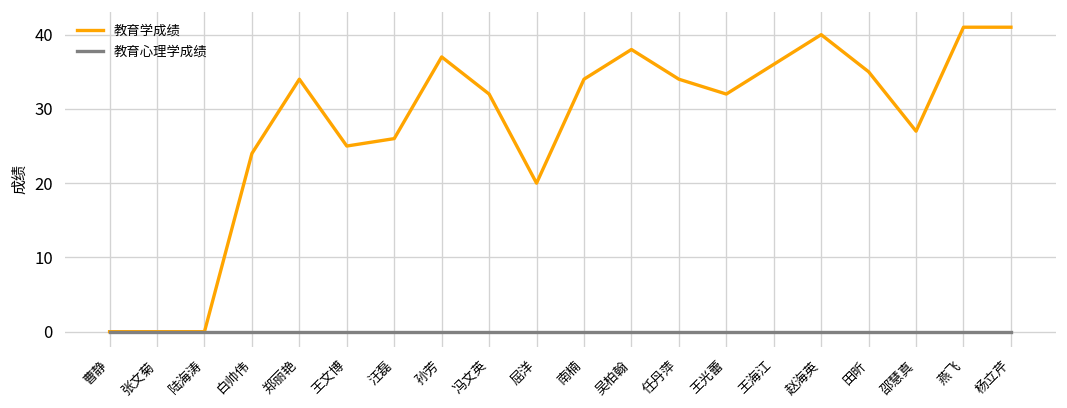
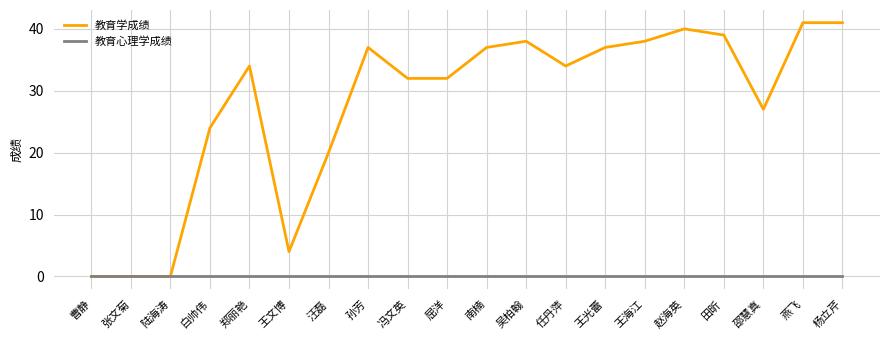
  {
    "教育学成绩": {
      "白帅伟": 24,
      "郑丽艳": 34,
-     "王文博": 25,
-     "汪磊": 26,
+     "王文博": 4,
+     "汪磊": 20,
      "孙芳": 37,
      "冯文英": 32,
-     "屈洋": 20,
-     "南楠": 34,
+     "屈洋": 32,
+     "南楠": 37,
      "吴柏翰": 38,
      "任丹萍": 34,
-     "王光蕾": 32,
-     "王海江": 36,
+     "王光蕾": 37,
+     "王海江": 38,
      "赵海英": 40,
-     "田昕": 35,
+     "田昕": 39,
      "邵慧真": 27,
      "燕飞": 41,
      "杨立芹": 41
    },
    "教育心理学成绩": {
      "白帅伟": 0,
      "郑丽艳": 0,
      "王文博": 0,
      "汪磊": 0,
      "孙芳": 0,
      "冯文英": 0,
      "屈洋": 0,
      "南楠": 0,
      "吴柏翰": 0,
      "任丹萍": 0,
      "王光蕾": 0,
      "王海江": 0,
      "赵海英": 0,
      "田昕": 0,
      "邵慧真": 0,
      "燕飞": 0,
      "杨立芹": 0
    }
  }
